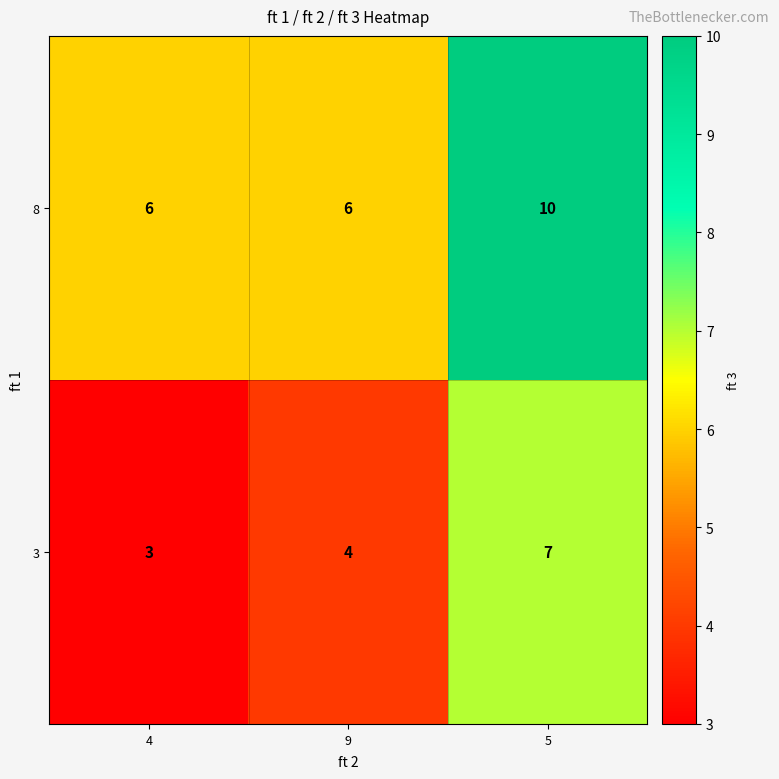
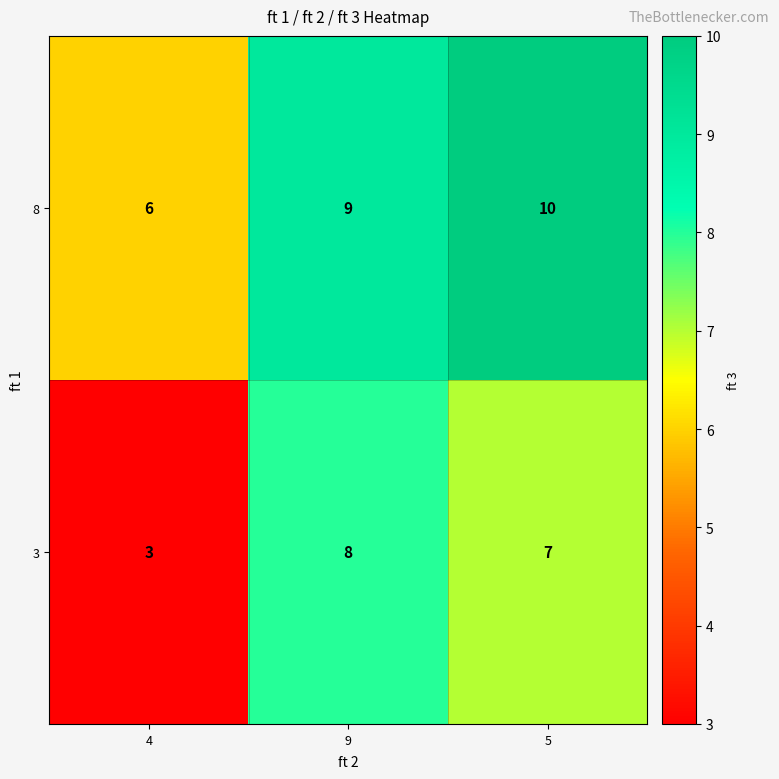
  {
    "8": {
      "4": 6,
-     "9": 6,
+     "9": 9,
      "5": 10
    },
    "3": {
      "4": 3,
-     "9": 4,
+     "9": 8,
      "5": 7
    }
  }
